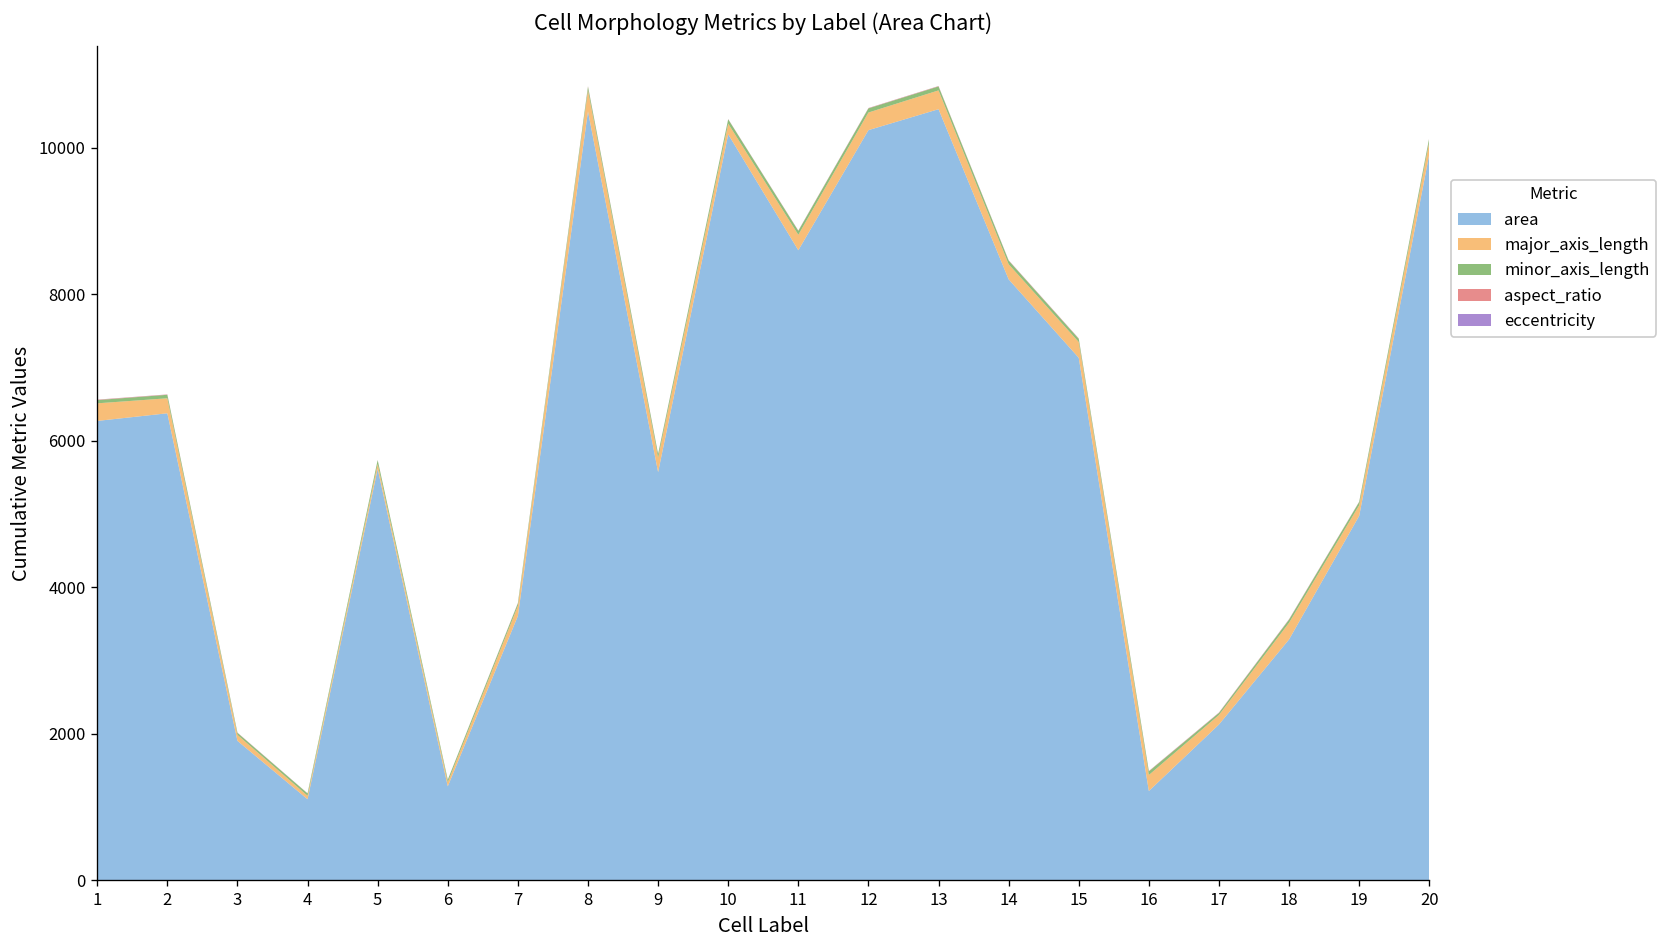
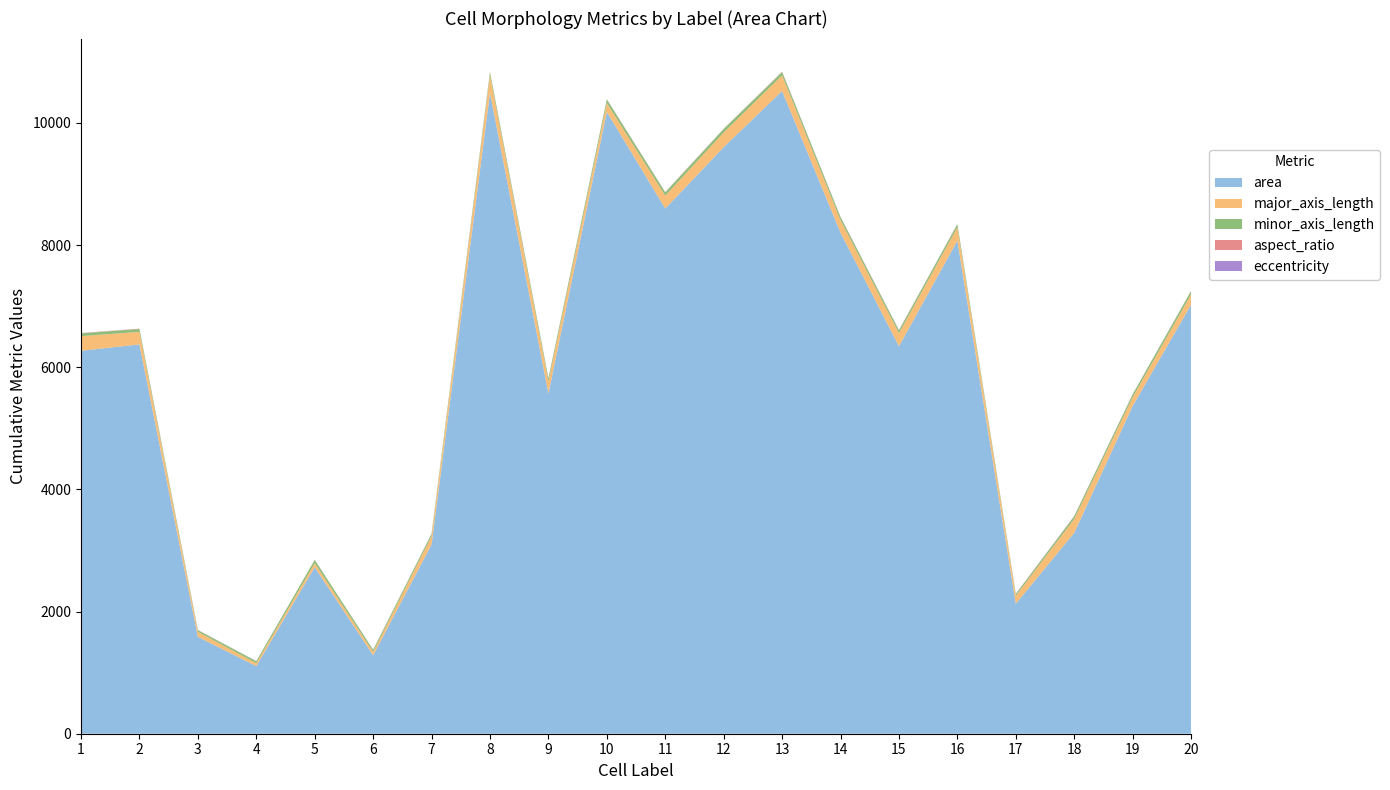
  {
    "area": {
      "1": 6300,
      "2": 6400,
-     "3": 1900,
+     "3": 1600,
      "4": 1100,
-     "5": 5600,
+     "5": 2700,
      "6": 1300,
-     "7": 3600,
+     "7": 3100,
      "8": 10500,
      "9": 5600,
      "10": 10200,
      "11": 8600,
-     "12": 10200,
+     "12": 9600,
      "13": 10500,
      "14": 8200,
-     "15": 7100,
-     "16": 1200,
+     "15": 6300,
+     "16": 8100,
      "17": 2100,
      "18": 3300,
-     "19": 5000,
-     "20": 9900
+     "19": 5400,
+     "20": 7000
    },
    "major_axis_length": {
      "1": 200,
      "2": 200,
      "5": 100,
      "8": 300,
      "9": 200,
      "10": 100,
      "11": 200,
      "12": 200,
      "13": 300,
      "14": 200,
      "15": 200,
      "16": 200,
      "18": 200,
      "19": 100,
      "20": 200
    },
    "eccentricity": {
      "1": 0,
      "2": 0,
      "5": 100,
      "8": 0,
      "9": 0,
      "10": 100,
      "11": 100,
      "12": 100,
      "13": 100,
      "14": 0,
      "15": 0,
      "16": 0,
      "18": 0,
      "19": 0,
      "20": 100
    }
  }
